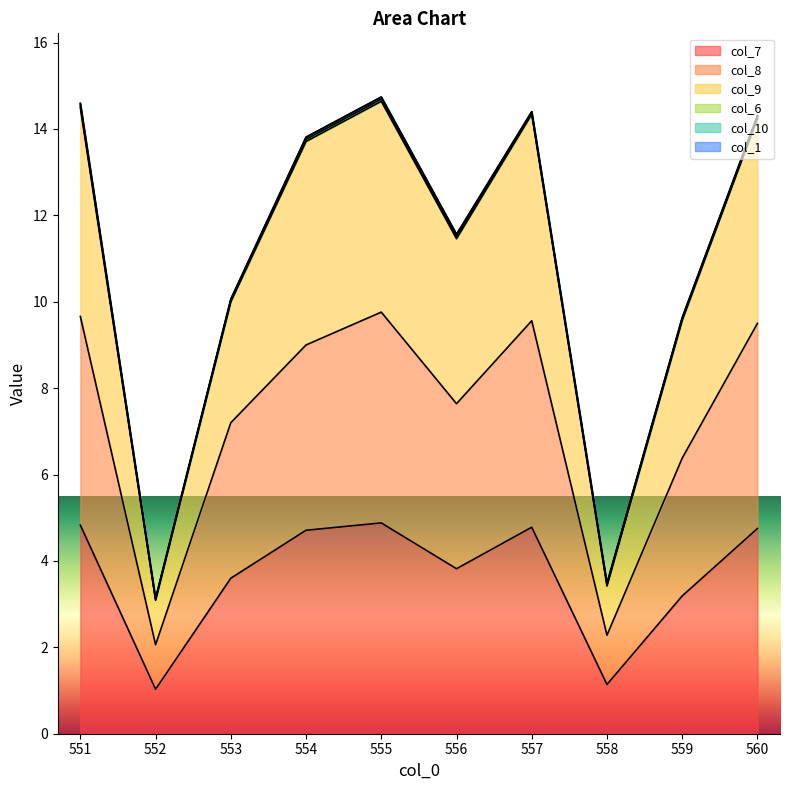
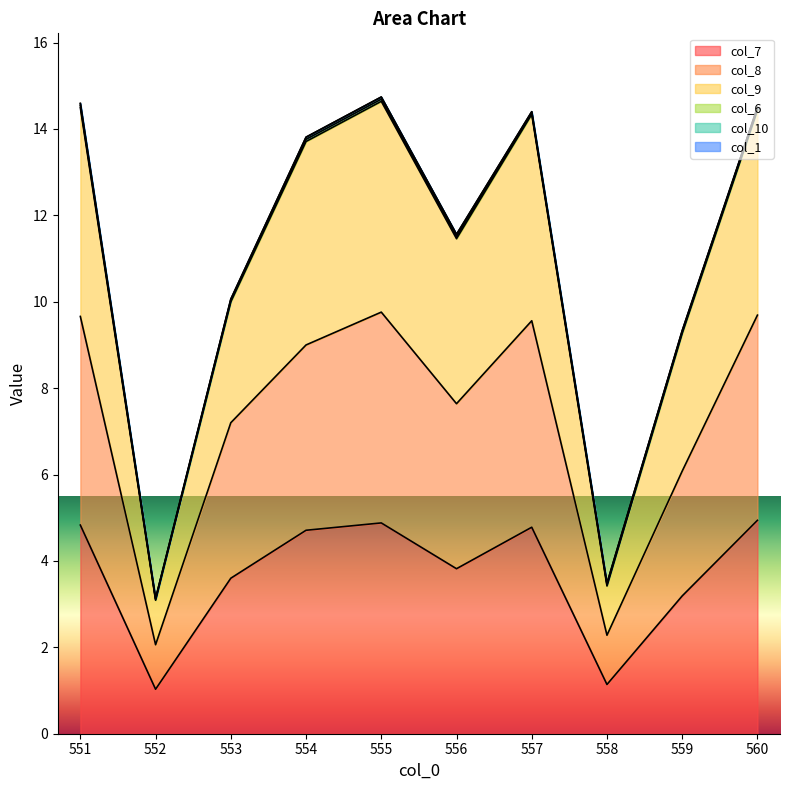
  {
    "col_7": {
      "551": 4.8,
      "552": 1.0,
      "553": 3.6,
      "554": 4.7,
      "555": 4.9,
      "556": 3.8,
      "557": 4.8,
      "558": 1.1,
      "559": 3.2,
-     "560": 4.8
+     "560": 4.9
    },
    "col_8": {
      "551": 4.8,
      "552": 1.0,
      "553": 3.6,
      "554": 4.3,
      "555": 4.9,
      "556": 3.8,
      "557": 4.8,
      "558": 1.1,
-     "559": 3.2,
+     "559": 2.9,
      "560": 4.8
    }
  }
